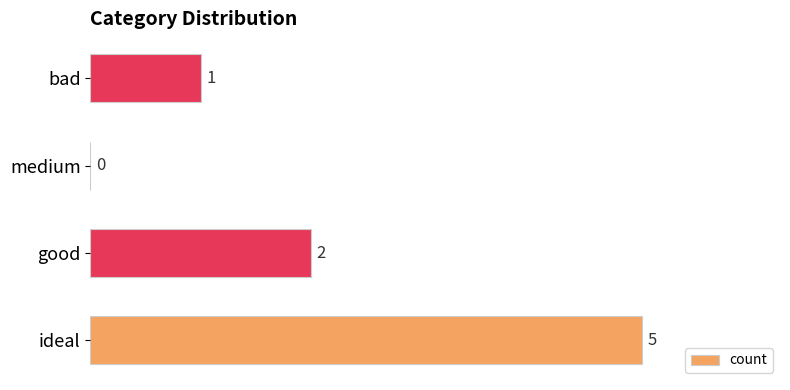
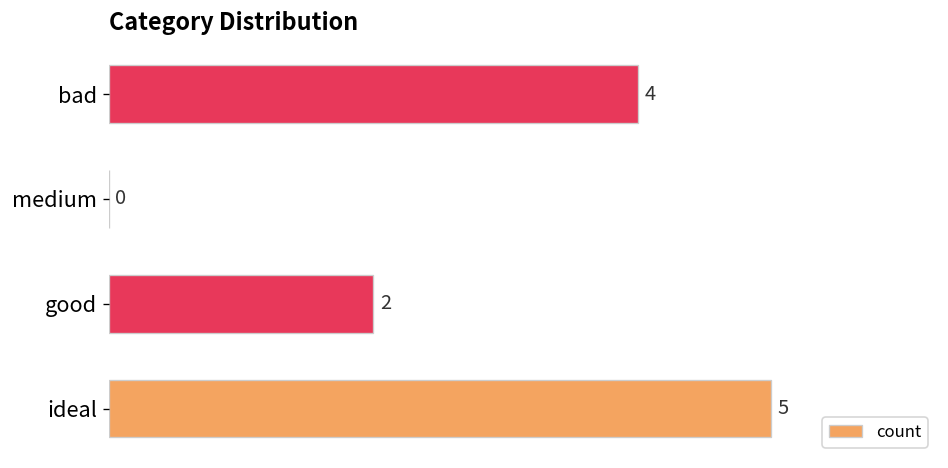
  {
-   "bad": 1,
+   "bad": 4,
    "medium": 0,
    "good": 2,
    "ideal": 5
  }
